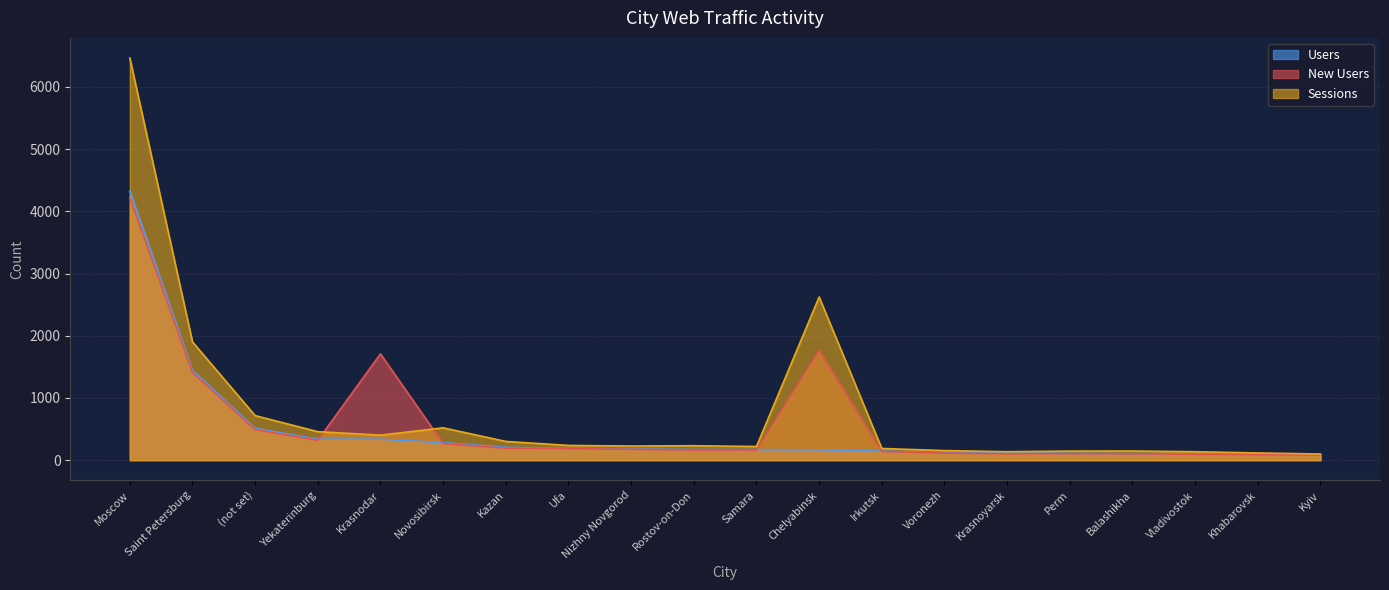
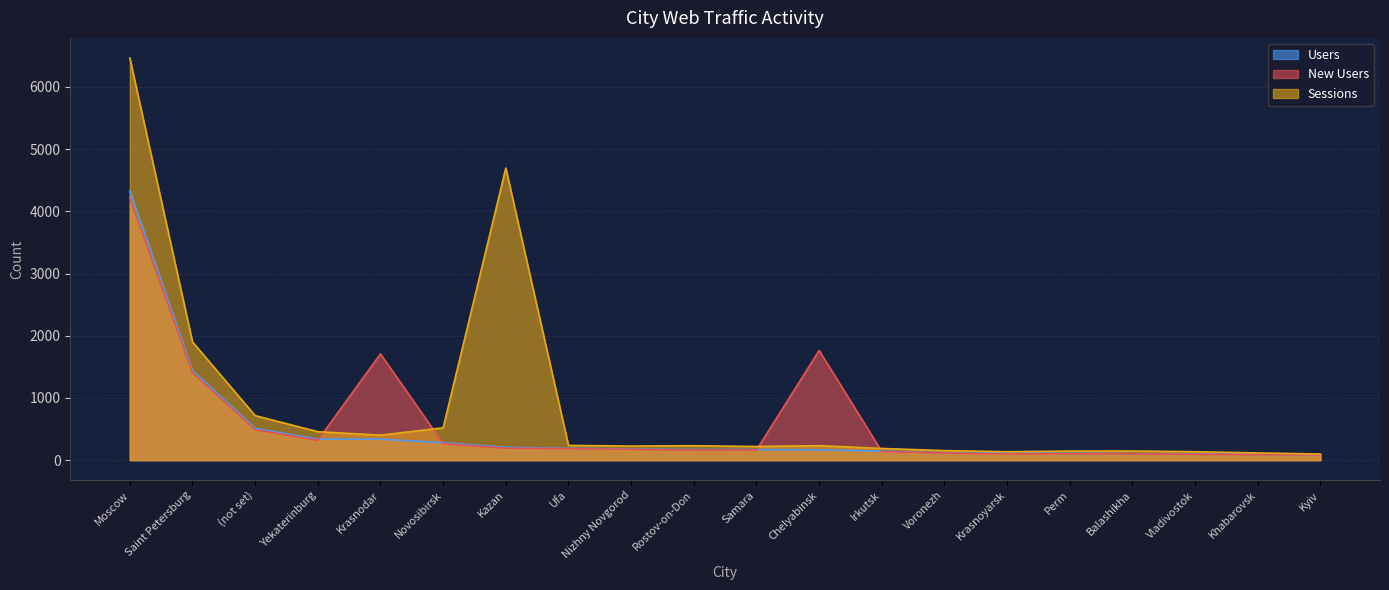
  {
    "Users": {
      "Moscow": 4300,
      "Krasnodar": 300,
      "Chelyabinsk": 200
    },
    "New Users": {
      "Moscow": 4200,
      "Krasnodar": 1700,
      "Chelyabinsk": 1800
    },
    "Sessions": {
      "Moscow": 6500,
      "Saint Petersburg": 1900,
      "(not set)": 700,
      "Yekaterinburg": 500,
      "Krasnodar": 400,
      "Novosibirsk": 500,
-     "Kazan": 300,
+     "Kazan": 4700,
      "Ufa": 200,
      "Nizhny Novgorod": 200,
      "Rostov-on-Don": 200,
      "Samara": 200,
-     "Chelyabinsk": 2600,
+     "Chelyabinsk": 200,
      "Irkutsk": 200,
      "Balashikha": 100
    }
  }
